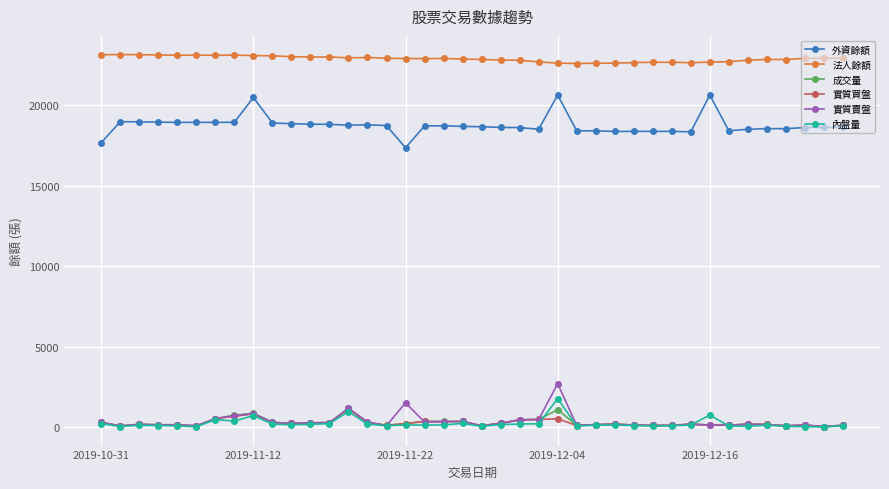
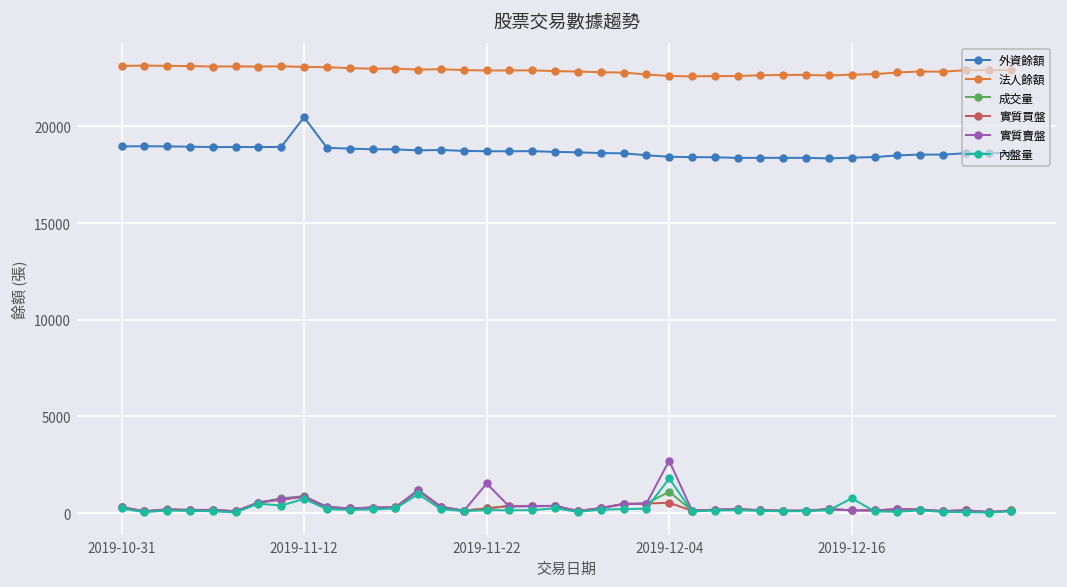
  {
    "外資餘額": {
-     "2019-10-31": 17700,
+     "2019-10-31": 19000,
      "2019-11-12": 20500,
-     "2019-11-22": 17400,
-     "2019-12-04": 20600,
-     "2019-12-16": 20600
+     "2019-11-22": 18700,
+     "2019-12-04": 18400,
+     "2019-12-16": 18400
    },
    "成交量": {
      "2019-12-04": 1100
    },
    "實質賣盤": {
      "2019-11-22": 1500,
      "2019-12-04": 2700
    },
    "內盤量": {
      "2019-12-04": 1800,
      "2019-12-16": 800
    }
  }
